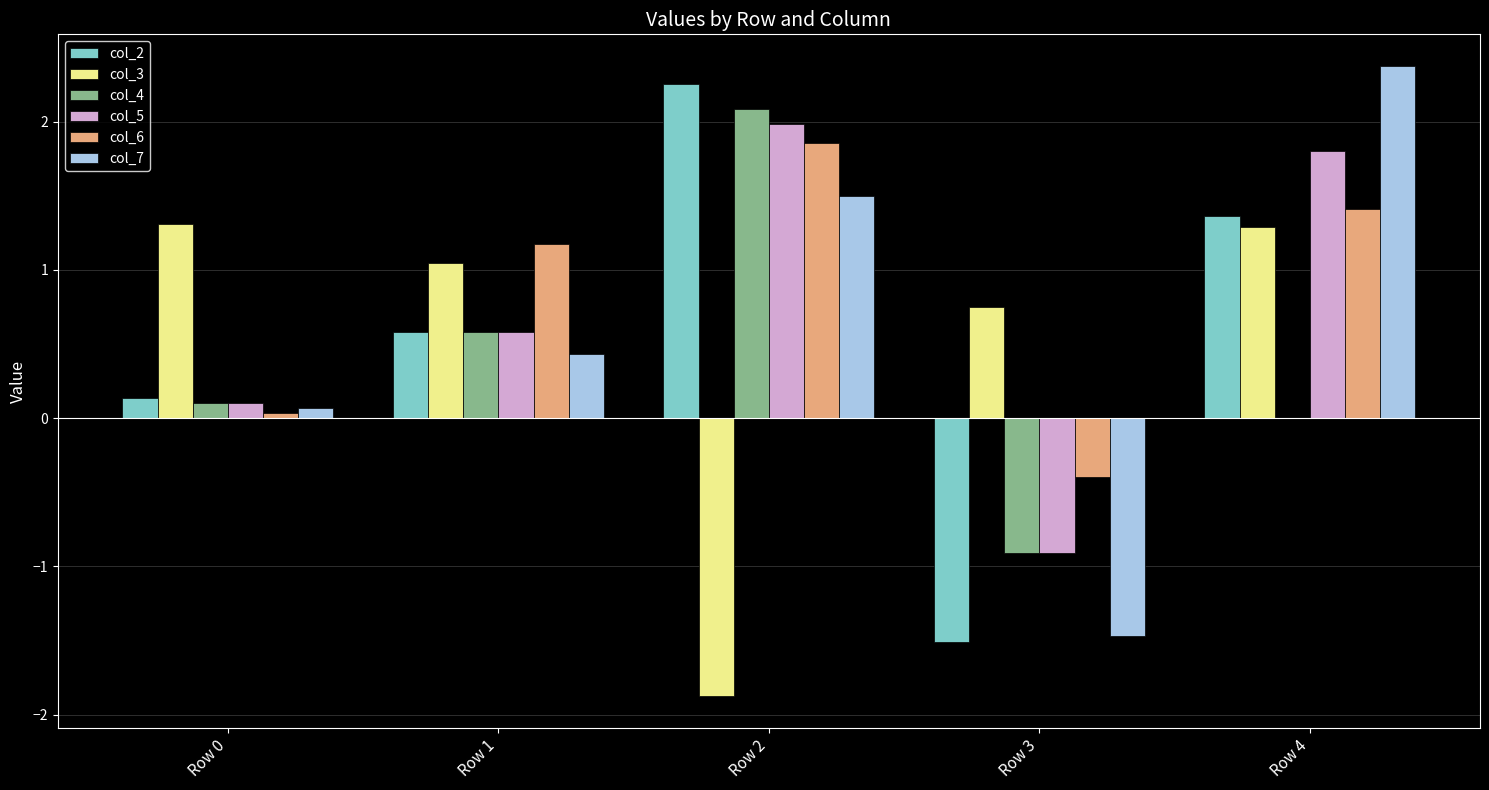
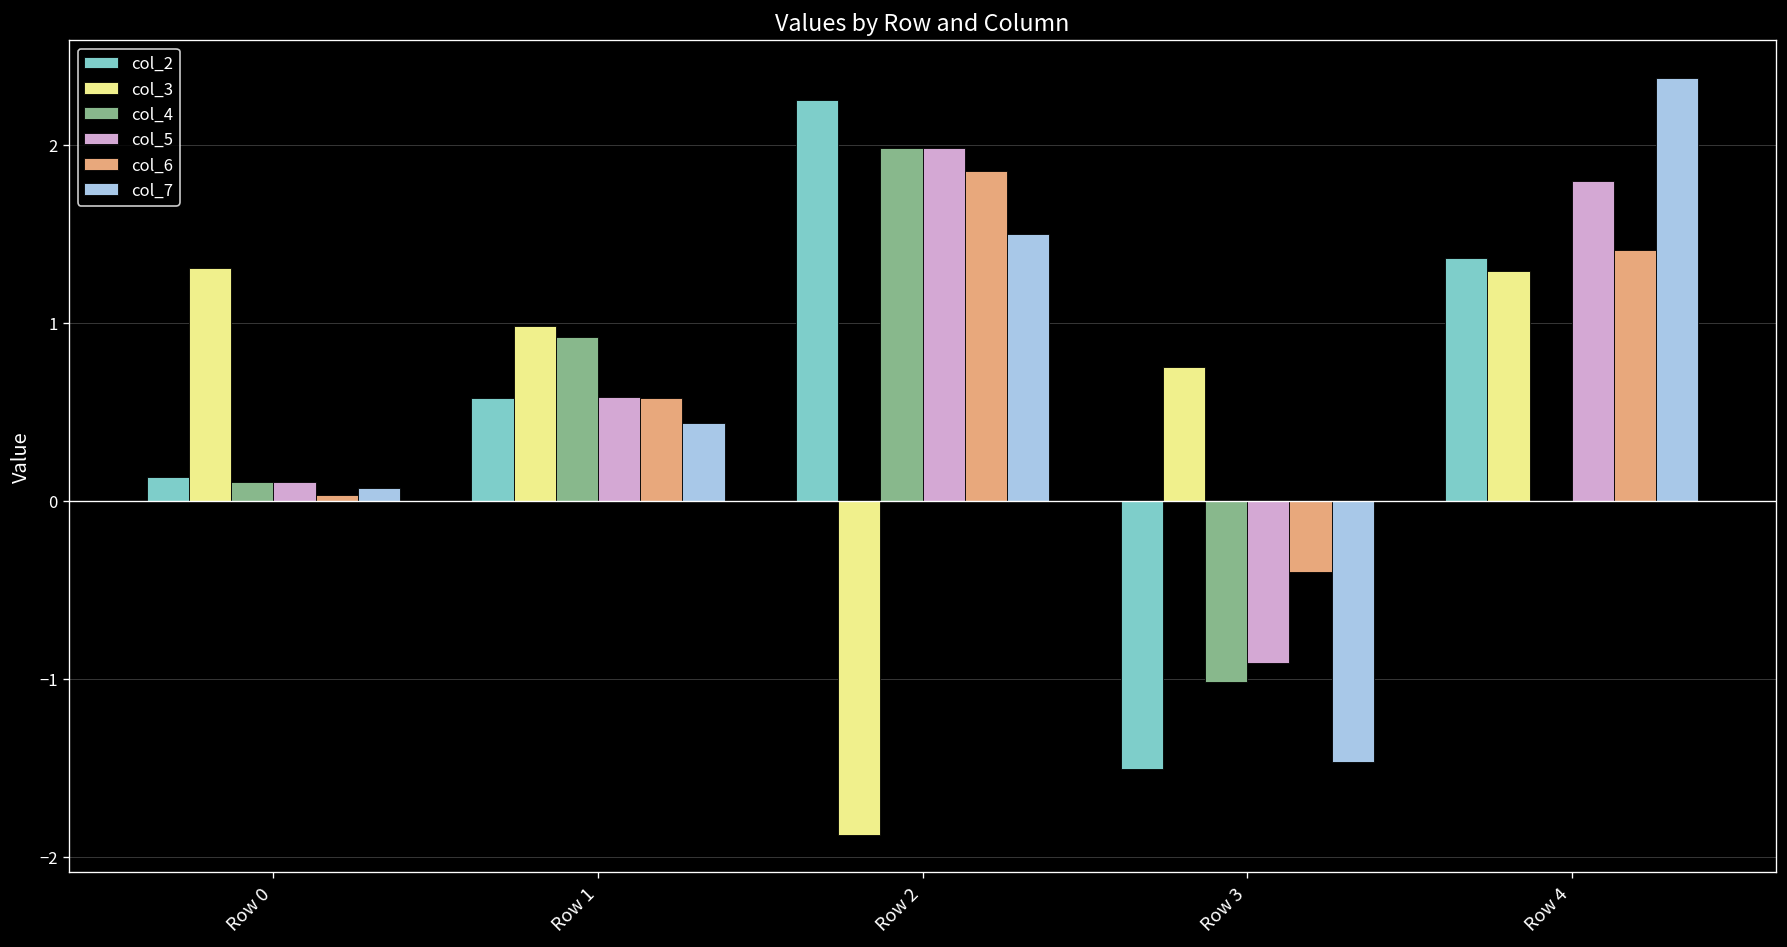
  {
    "col_3": {
      "Row 0": 1.31,
-     "Row 1": 1.05,
+     "Row 1": 0.98,
      "Row 2": -1.88,
      "Row 3": 0.75,
      "Row 4": 1.29
    },
    "col_4": {
      "Row 0": 0.11,
-     "Row 1": 0.58,
-     "Row 2": 2.09,
-     "Row 3": -0.91,
+     "Row 1": 0.92,
+     "Row 2": 1.98,
+     "Row 3": -1.02,
      "Row 4": 0.00
    },
    "col_6": {
      "Row 0": 0.03,
-     "Row 1": 1.18,
+     "Row 1": 0.58,
      "Row 2": 1.85,
      "Row 3": -0.40,
      "Row 4": 1.41
    }
  }
